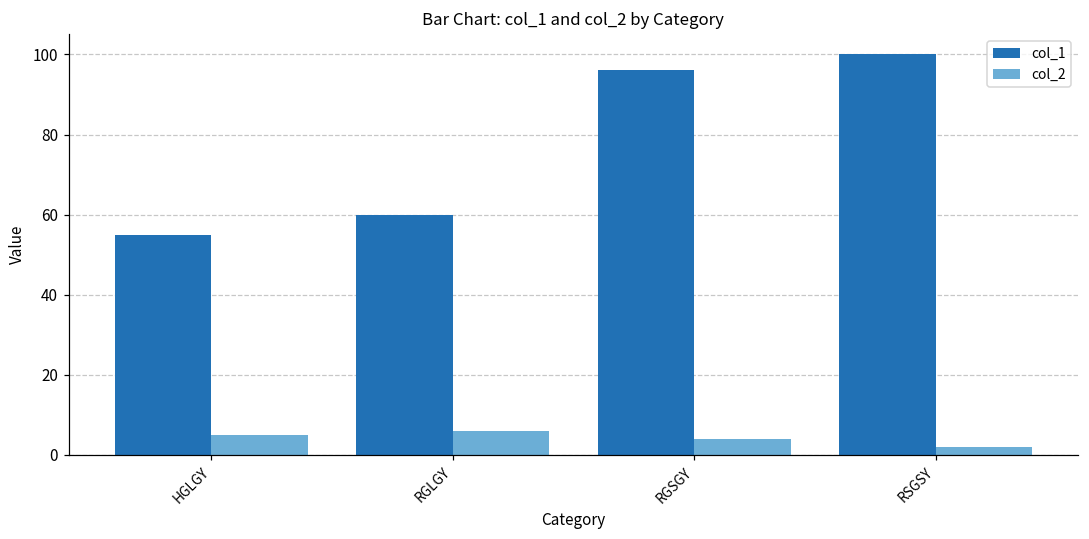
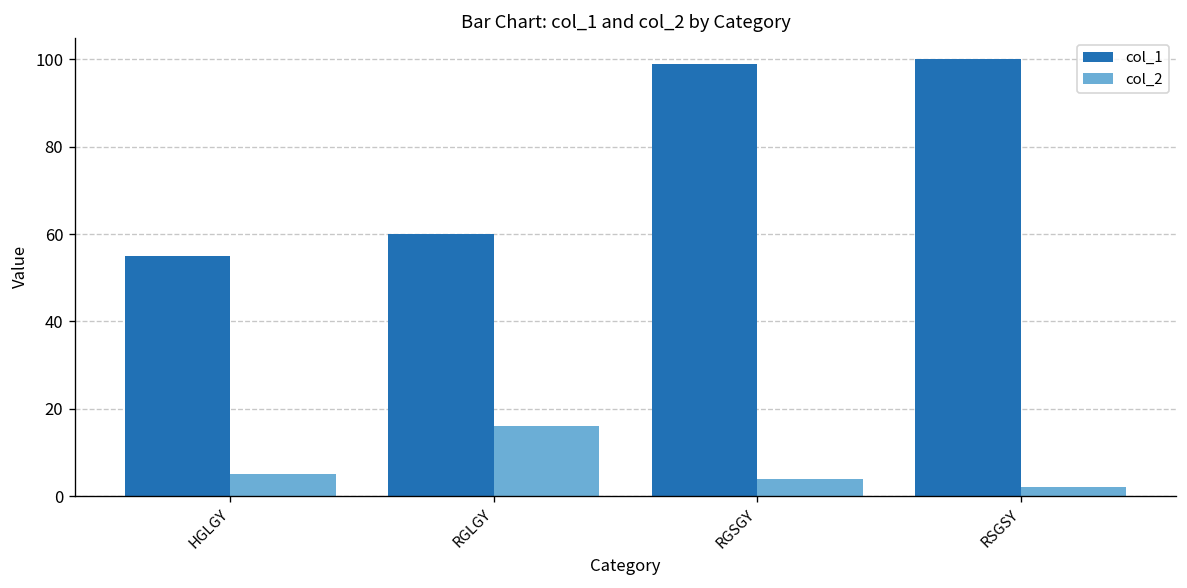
  {
    "col_1": {
      "HGLGY": 55,
      "RGLGY": 60,
-     "RGSGY": 96,
+     "RGSGY": 99,
      "RSGSY": 100
    },
    "col_2": {
      "HGLGY": 5,
-     "RGLGY": 6,
+     "RGLGY": 16,
      "RGSGY": 4,
      "RSGSY": 2
    }
  }
